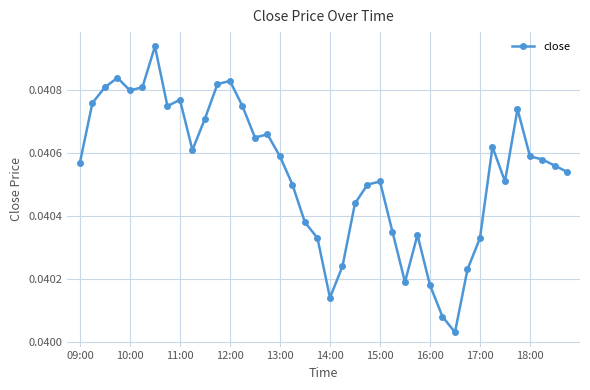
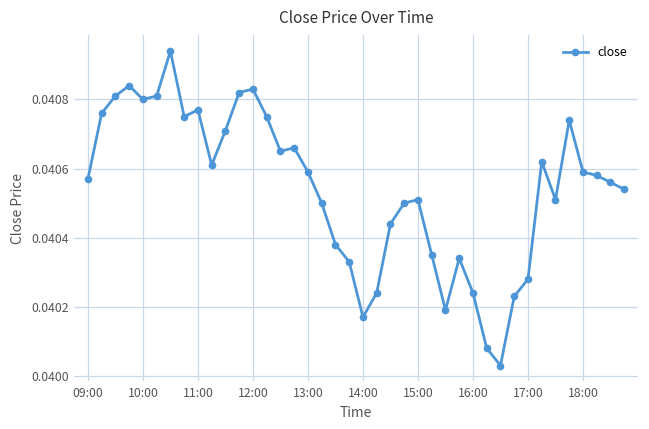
  {
    "09:00": 0.04057,
    "10:00": 0.04080,
    "11:00": 0.04077,
    "12:00": 0.04083,
    "13:00": 0.04059,
-   "14:00": 0.04014,
+   "14:00": 0.04017,
    "15:00": 0.04051,
-   "16:00": 0.04018,
-   "17:00": 0.04033,
+   "16:00": 0.04024,
+   "17:00": 0.04028,
    "18:00": 0.04059
  }
